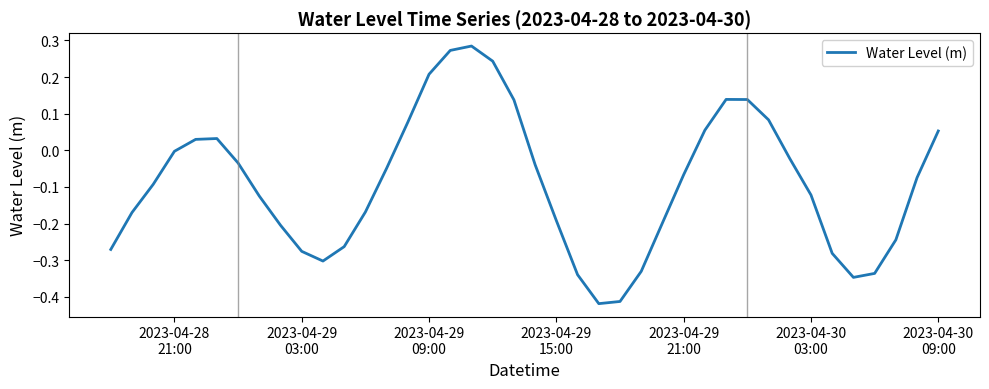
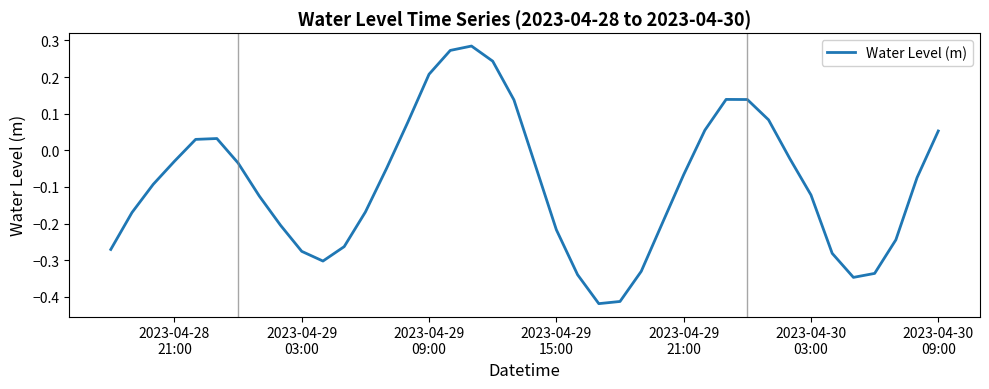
  {
-   "2023-04-28 21:00": 0.00,
+   "2023-04-28 21:00": -0.03,
    "2023-04-29 03:00": -0.28,
    "2023-04-29 09:00": 0.21,
-   "2023-04-29 15:00": -0.19,
+   "2023-04-29 15:00": -0.22,
    "2023-04-29 21:00": -0.07,
    "2023-04-30 03:00": -0.12,
    "2023-04-30 09:00": 0.05
  }
